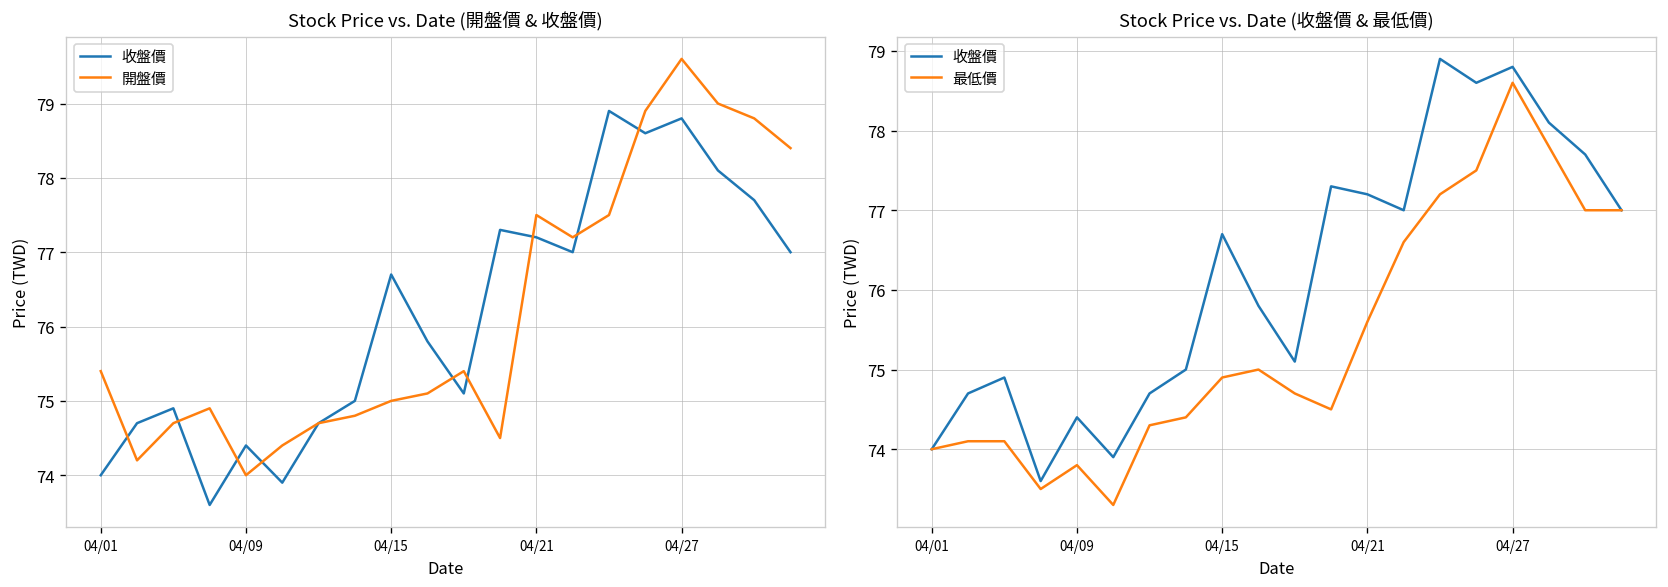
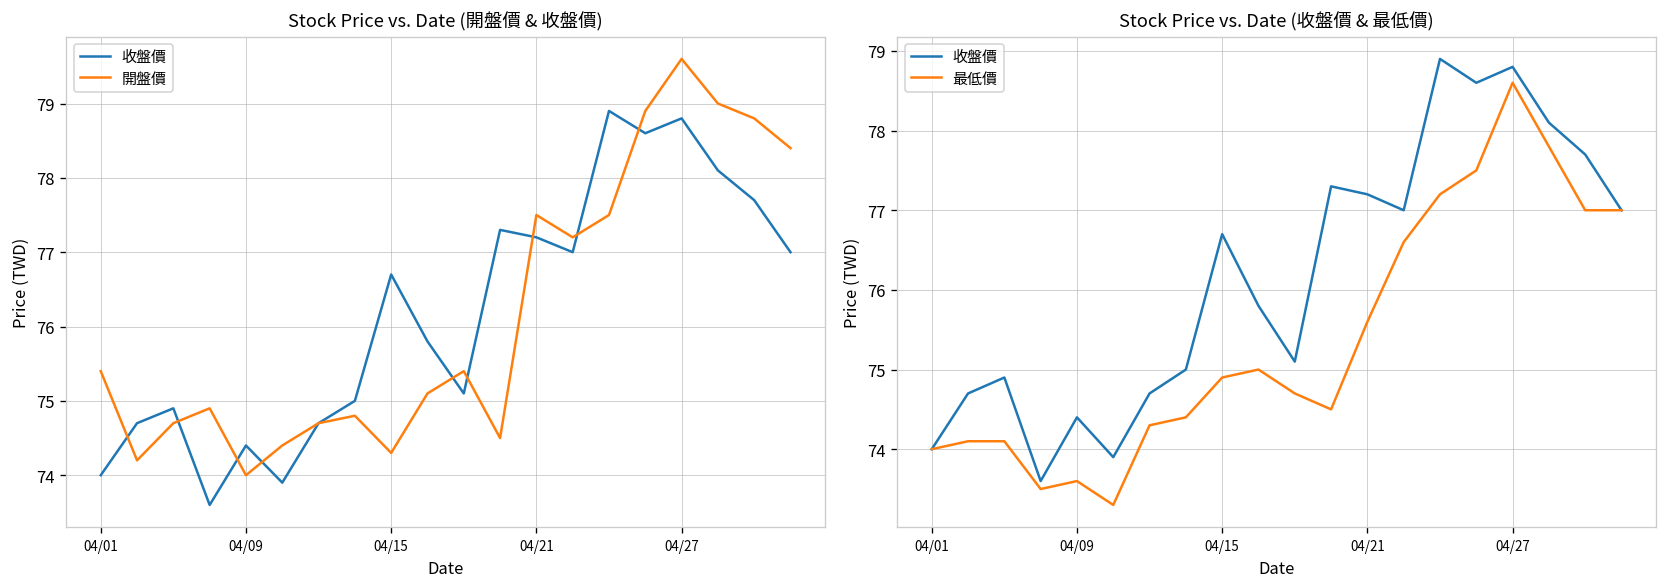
  {
    "Stock Price vs. Date (開盤價 & 收盤價)": {
      "收盤價": {
        "04/01": 74.0,
        "04/09": 74.4,
        "04/15": 76.7,
        "04/21": 77.2,
        "04/27": 78.8
      },
      "開盤價": {
        "04/01": 75.4,
        "04/09": 74.0,
-       "04/15": 75.0,
+       "04/15": 74.3,
        "04/21": 77.5,
        "04/27": 79.6
      }
    },
    "Stock Price vs. Date (收盤價 & 最低價)": {
      "收盤價": {
        "04/09": 74.4,
        "04/15": 76.7,
        "04/21": 77.2,
        "04/27": 78.8
      },
      "最低價": {
-       "04/09": 73.8,
+       "04/09": 73.6,
        "04/15": 74.9,
        "04/21": 75.6,
        "04/27": 78.6
      }
    }
  }
